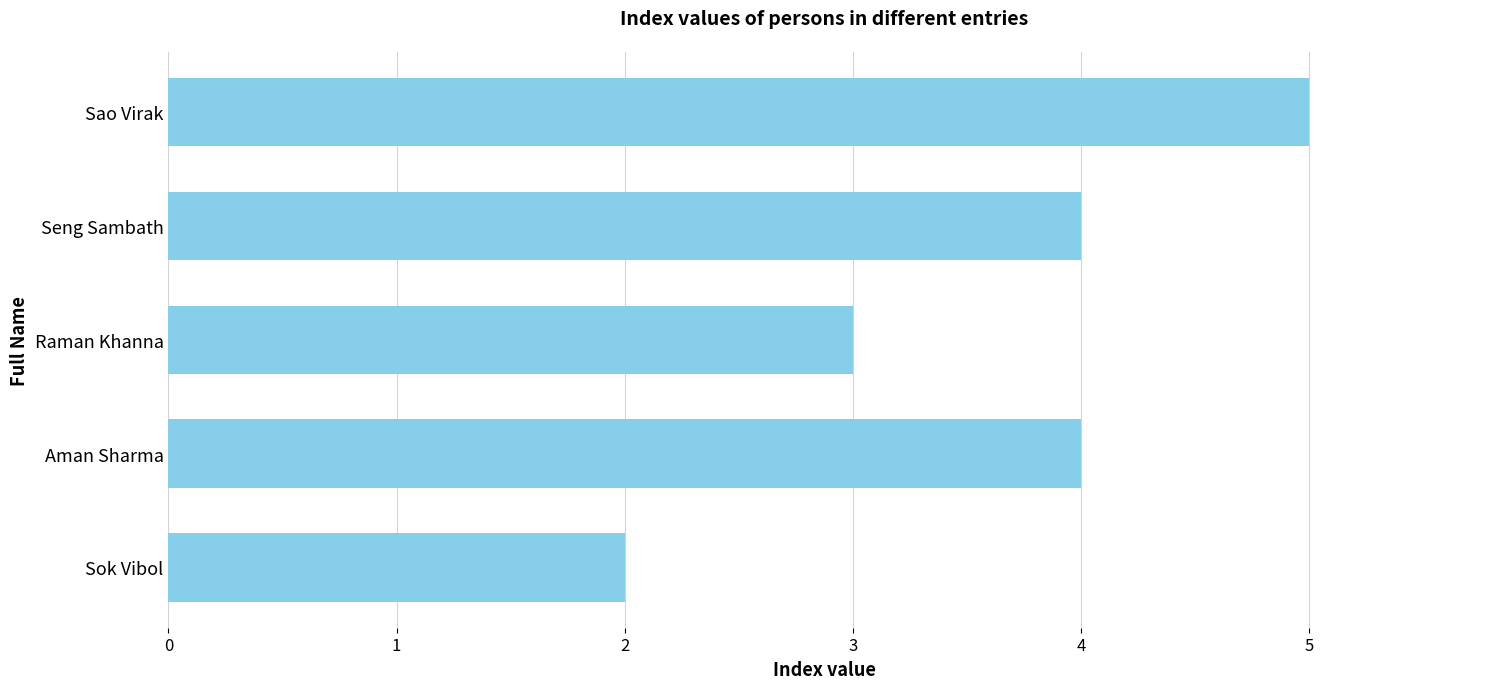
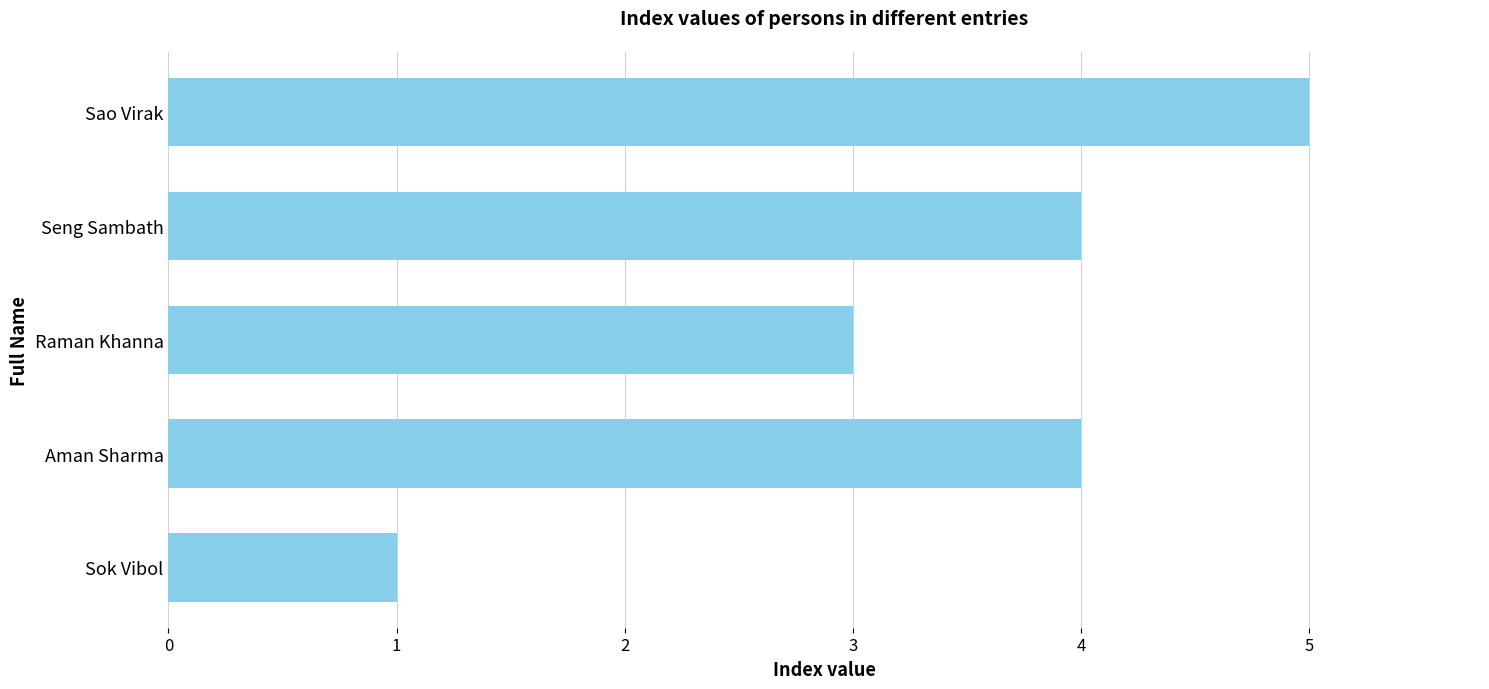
  {
    "Sao Virak": 5,
    "Seng Sambath": 4,
    "Raman Khanna": 3,
    "Aman Sharma": 4,
-   "Sok Vibol": 2
+   "Sok Vibol": 1
  }
